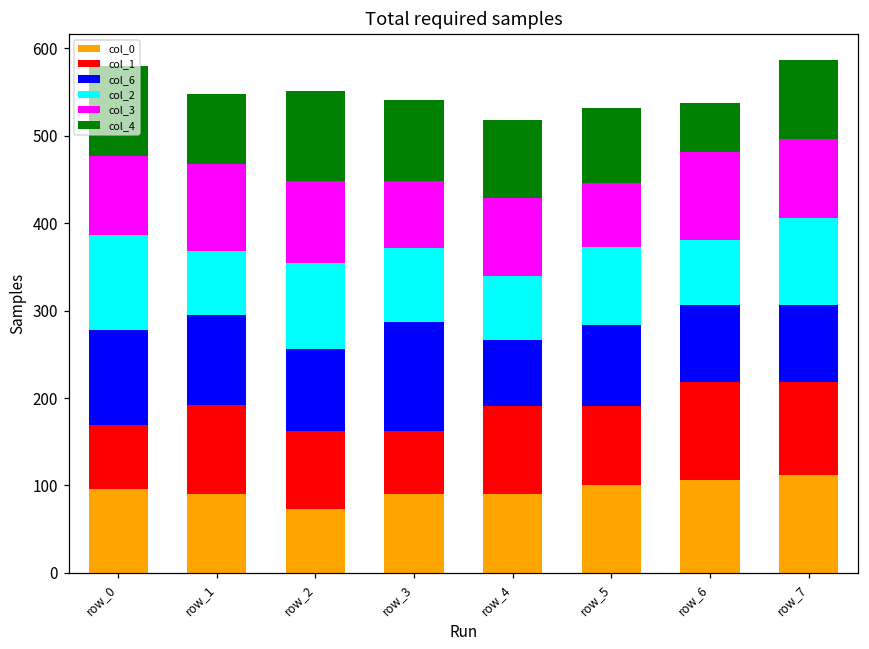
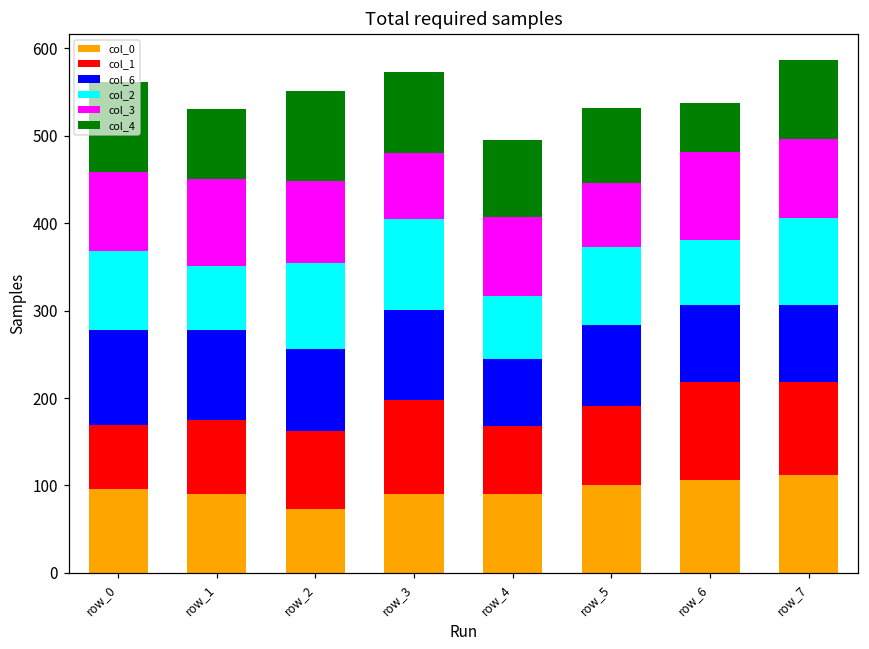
  {
    "col_0": {
      "row_0": 100,
      "row_1": 90,
      "row_2": 70,
      "row_3": 90,
      "row_4": 90,
      "row_5": 100,
      "row_6": 110,
      "row_7": 110
    },
    "col_1": {
      "row_0": 70,
-     "row_1": 100,
+     "row_1": 90,
      "row_2": 90,
-     "row_3": 70,
-     "row_4": 100,
+     "row_3": 110,
+     "row_4": 80,
      "row_5": 90,
      "row_6": 110,
      "row_7": 110
    },
    "col_6": {
      "row_0": 110,
      "row_1": 100,
      "row_2": 90,
-     "row_3": 120,
+     "row_3": 100,
      "row_4": 80,
      "row_5": 90,
      "row_6": 90,
      "row_7": 90
    },
    "col_2": {
-     "row_0": 110,
+     "row_0": 90,
      "row_1": 70,
      "row_2": 100,
-     "row_3": 90,
+     "row_3": 100,
      "row_4": 70,
      "row_5": 90,
      "row_6": 80,
      "row_7": 100
    },
    "col_3": {
      "row_0": 90,
      "row_1": 100,
      "row_2": 90,
      "row_3": 80,
      "row_4": 90,
      "row_5": 70,
      "row_6": 100,
      "row_7": 90
    },
    "col_4": {
      "row_1": 80,
      "row_2": 100,
      "row_3": 90,
      "row_4": 90,
      "row_5": 90,
      "row_6": 60,
      "row_7": 90
    }
  }
